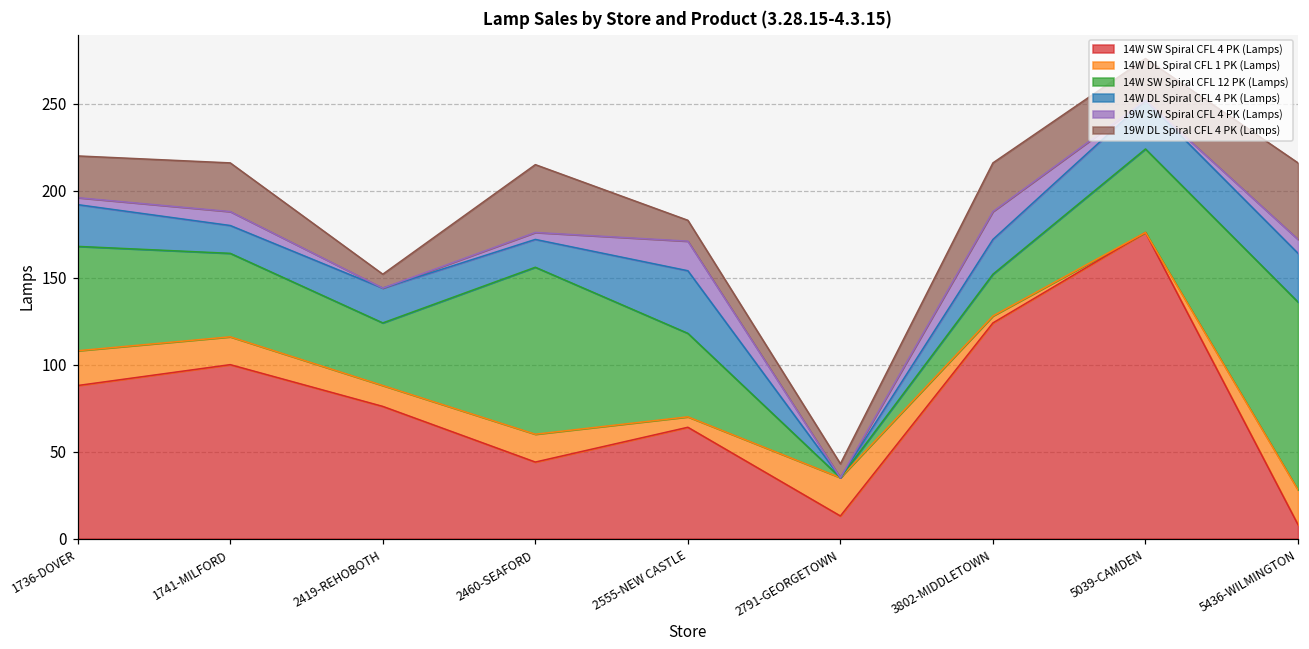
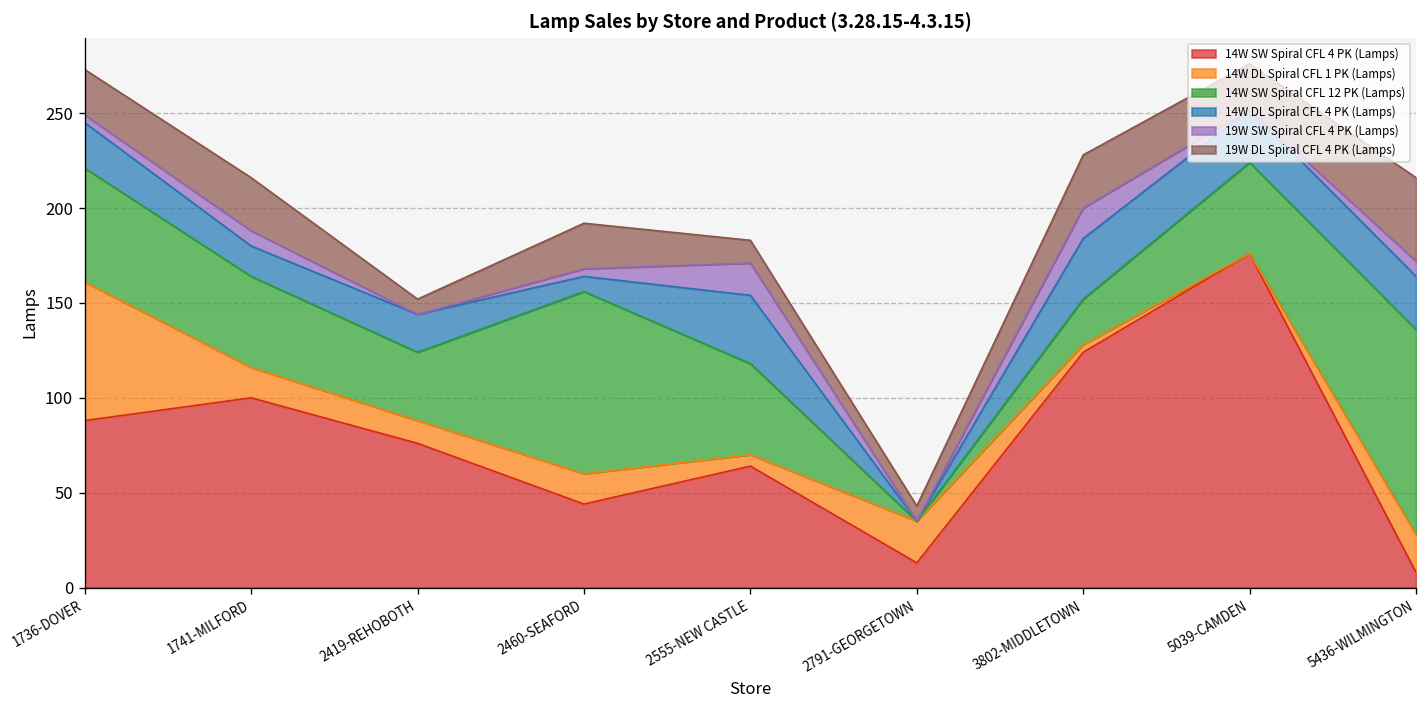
  {
    "14W SW Spiral CFL 4 PK (Lamps)": {
      "1736-DOVER": 88,
      "1741-MILFORD": 100,
      "2419-REHOBOTH": 76,
      "2460-SEAFORD": 44,
      "2555-NEW CASTLE": 64,
      "2791-GEORGETOWN": 13,
      "3802-MIDDLETOWN": 124,
      "5436-WILMINGTON": 8
    },
    "14W DL Spiral CFL 1 PK (Lamps)": {
-     "1736-DOVER": 20,
+     "1736-DOVER": 73,
      "1741-MILFORD": 16,
      "2419-REHOBOTH": 12,
      "2460-SEAFORD": 16,
      "2555-NEW CASTLE": 6,
      "3802-MIDDLETOWN": 4,
      "5436-WILMINGTON": 20
    },
    "14W SW Spiral CFL 12 PK (Lamps)": {
      "1736-DOVER": 60,
      "1741-MILFORD": 48,
      "2419-REHOBOTH": 36,
      "2460-SEAFORD": 96,
      "2555-NEW CASTLE": 48,
      "3802-MIDDLETOWN": 24,
      "5039-CAMDEN": 48,
      "5436-WILMINGTON": 108
    },
    "14W DL Spiral CFL 4 PK (Lamps)": {
      "1736-DOVER": 24,
      "1741-MILFORD": 16,
-     "2460-SEAFORD": 16,
+     "2460-SEAFORD": 8,
      "2555-NEW CASTLE": 36,
-     "3802-MIDDLETOWN": 20,
+     "3802-MIDDLETOWN": 32,
      "5436-WILMINGTON": 28
    },
    "19W SW Spiral CFL 4 PK (Lamps)": {
      "1736-DOVER": 4,
      "1741-MILFORD": 8,
      "2460-SEAFORD": 4,
      "2555-NEW CASTLE": 17,
      "3802-MIDDLETOWN": 16,
      "5436-WILMINGTON": 8
    },
    "19W DL Spiral CFL 4 PK (Lamps)": {
      "1736-DOVER": 24,
      "1741-MILFORD": 28,
      "2419-REHOBOTH": 8,
-     "2460-SEAFORD": 39,
+     "2460-SEAFORD": 24,
      "2555-NEW CASTLE": 12,
      "2791-GEORGETOWN": 8,
      "3802-MIDDLETOWN": 28,
      "5436-WILMINGTON": 44
    }
  }
